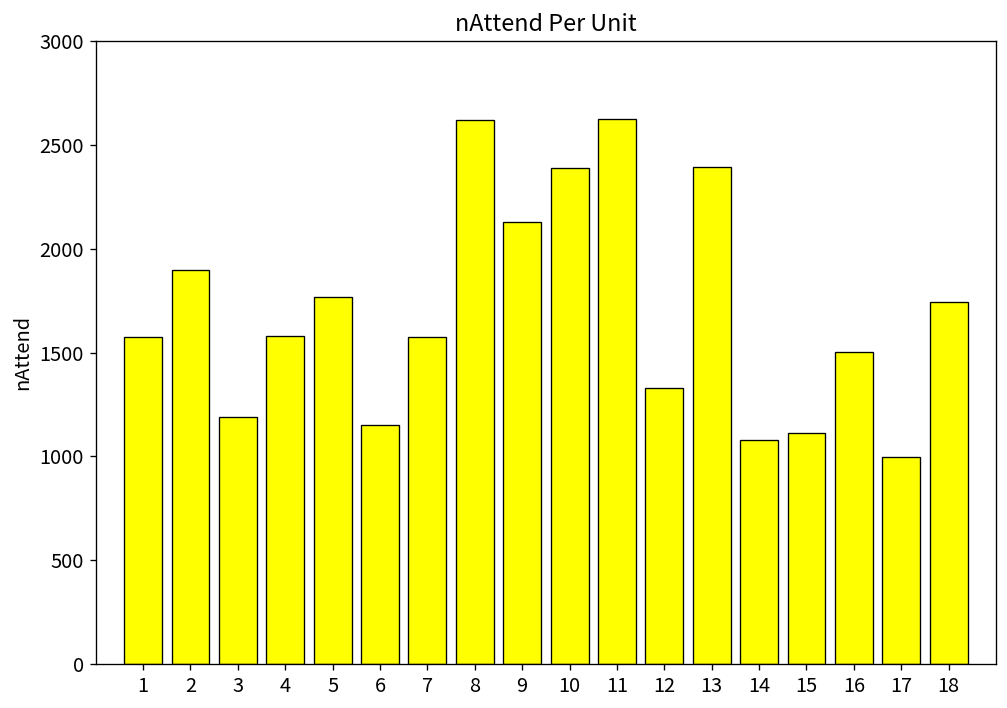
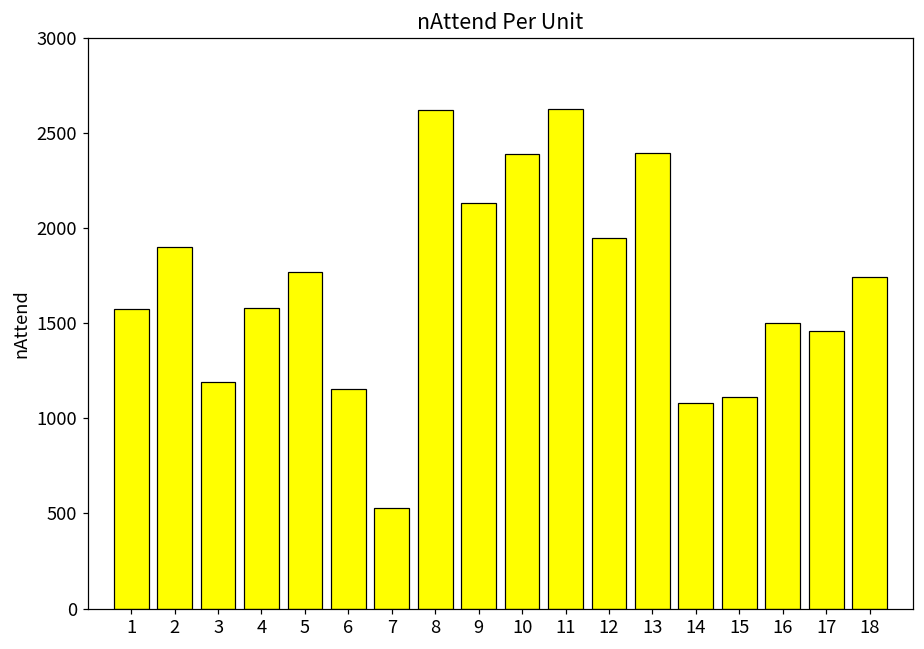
  {
    "1": 1580,
    "2": 1900,
    "3": 1190,
    "4": 1580,
    "5": 1770,
    "6": 1150,
-   "7": 1570,
+   "7": 530,
    "8": 2620,
    "9": 2130,
    "10": 2390,
    "11": 2630,
-   "12": 1330,
+   "12": 1950,
    "13": 2390,
    "14": 1080,
    "15": 1110,
    "16": 1500,
-   "17": 1000,
+   "17": 1460,
    "18": 1740
  }
